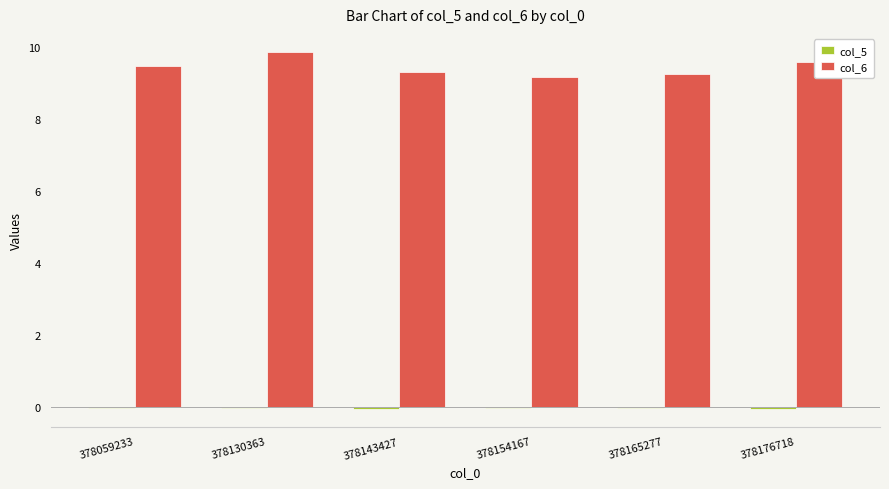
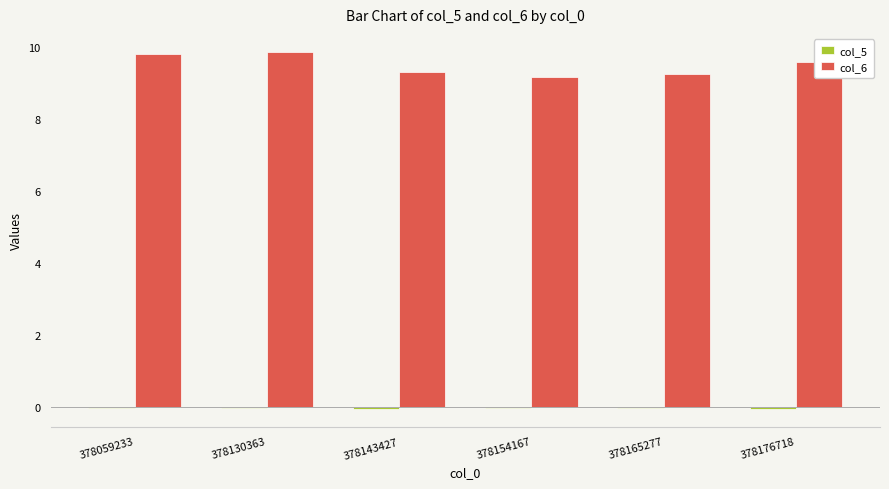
  {
    "col_6": {
-     "378059233": 9.5,
+     "378059233": 9.8,
      "378130363": 9.9,
      "378143427": 9.3,
      "378154167": 9.2,
      "378165277": 9.2
    }
  }
